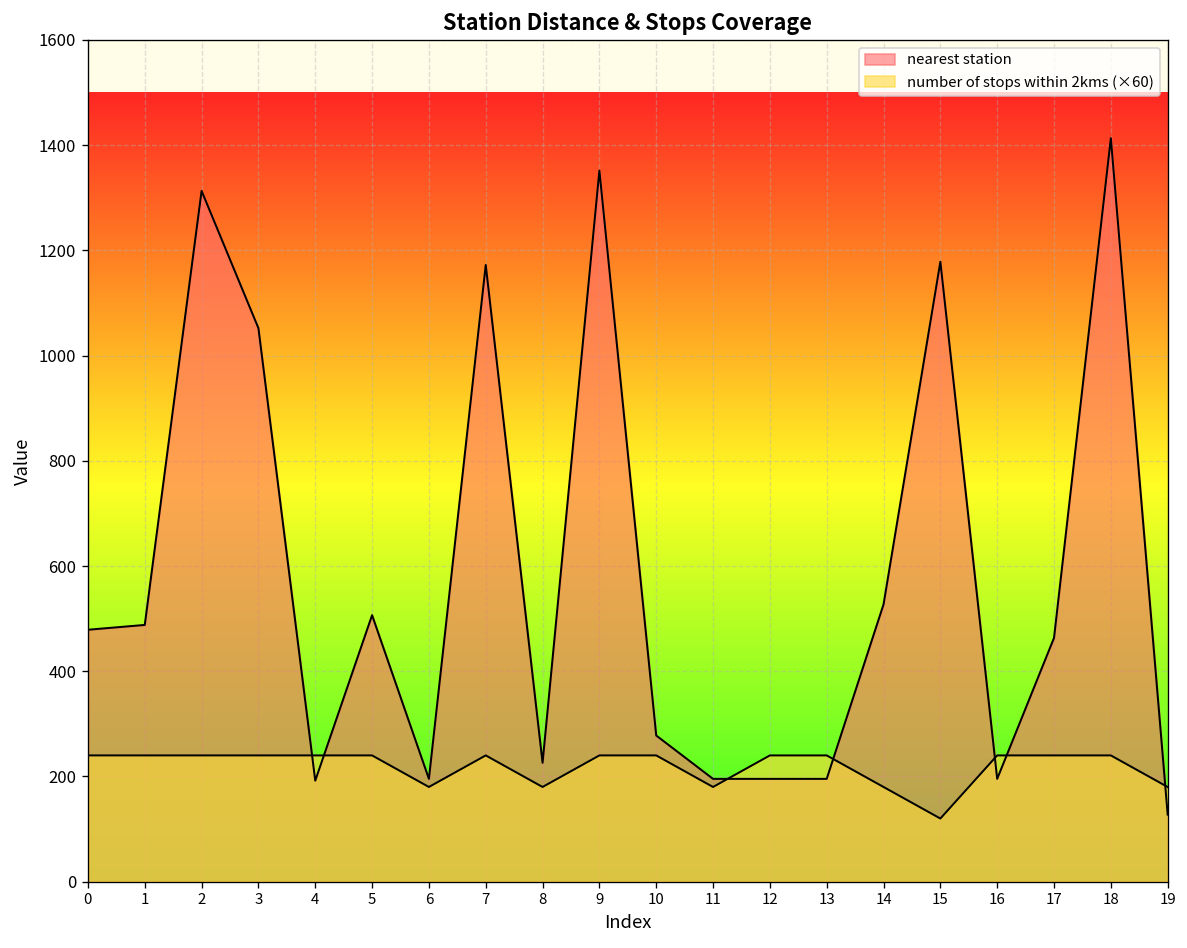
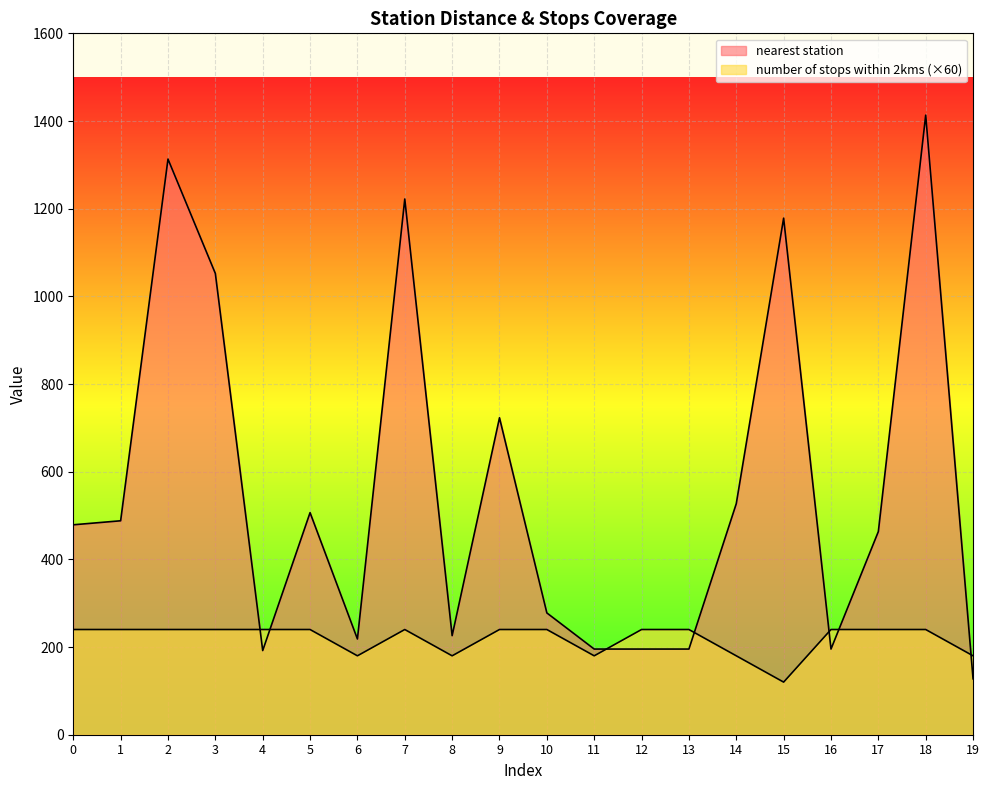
  {
    "nearest station": {
      "0": 480,
      "1": 490,
      "2": 1310,
      "3": 1050,
      "4": 190,
      "5": 510,
-     "6": 200,
-     "7": 1170,
+     "6": 220,
+     "7": 1220,
      "8": 230,
-     "9": 1350,
+     "9": 720,
      "10": 280,
      "11": 200,
      "12": 200,
      "13": 200,
      "14": 530,
      "15": 1180,
      "16": 200,
      "17": 460,
      "18": 1410,
      "19": 130
    },
    "number of stops within 2kms (×60)": {
      "0": 240,
      "1": 240,
      "2": 240,
      "3": 240,
      "4": 240,
      "5": 240,
      "6": 180,
      "7": 240,
      "8": 180,
      "9": 240,
      "10": 240,
      "11": 180,
      "12": 240,
      "13": 240,
      "14": 180,
      "15": 120,
      "16": 240,
      "17": 240,
      "18": 240,
      "19": 180
    }
  }
